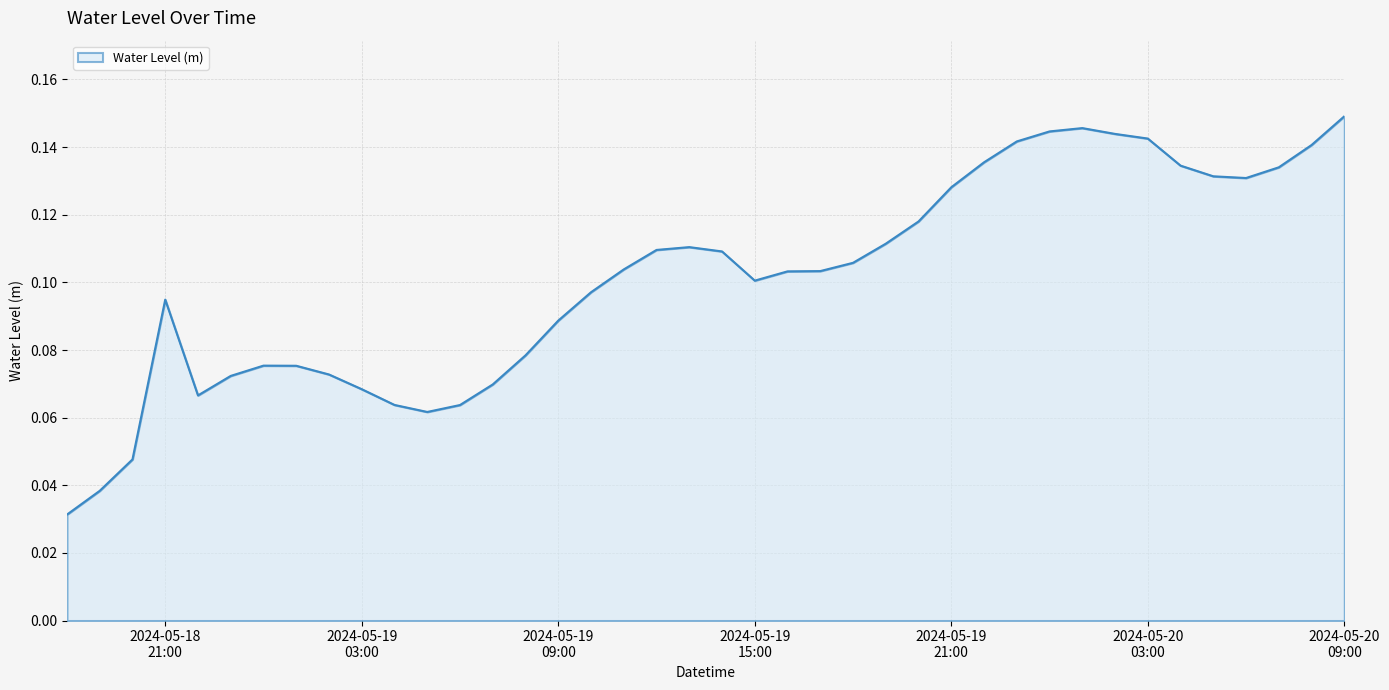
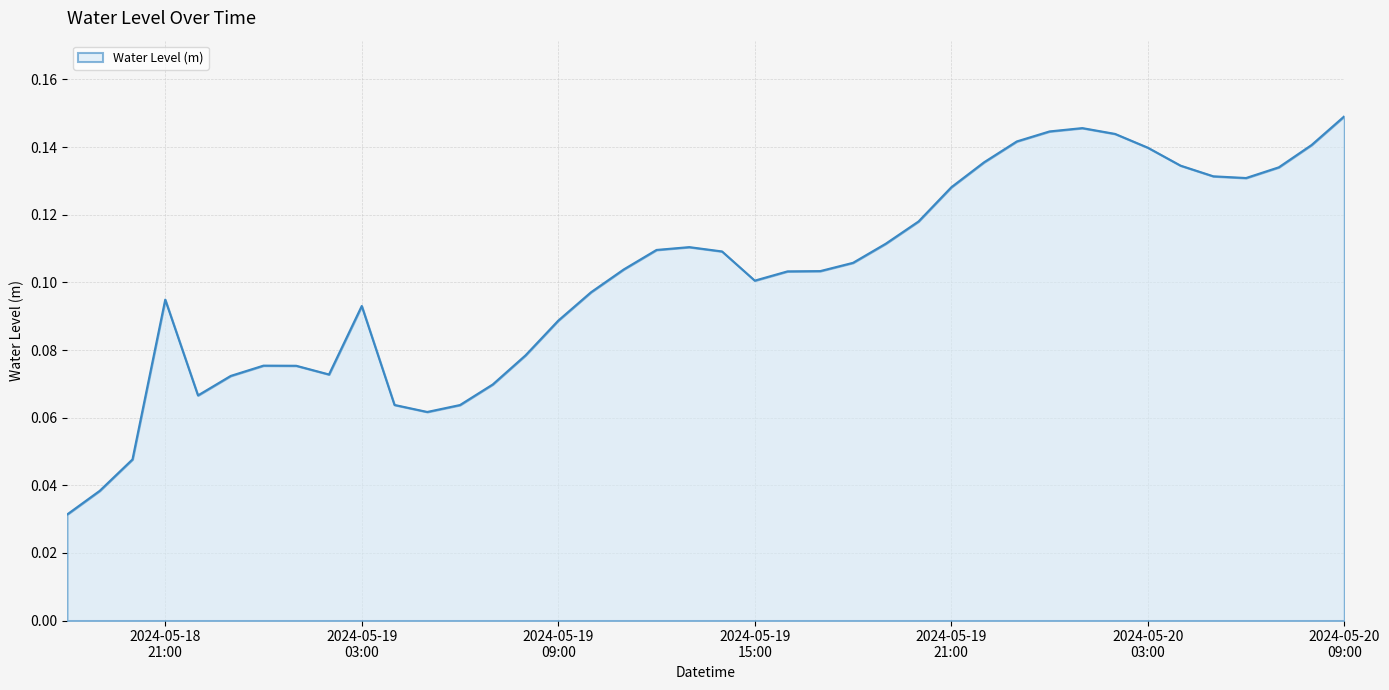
  {
    "2024-05-18 21:00": 0.095,
-   "2024-05-19 03:00": 0.068,
+   "2024-05-19 03:00": 0.093,
    "2024-05-19 09:00": 0.089,
    "2024-05-19 15:00": 0.101,
    "2024-05-19 21:00": 0.128,
-   "2024-05-20 03:00": 0.143,
+   "2024-05-20 03:00": 0.140,
    "2024-05-20 09:00": 0.149
  }
